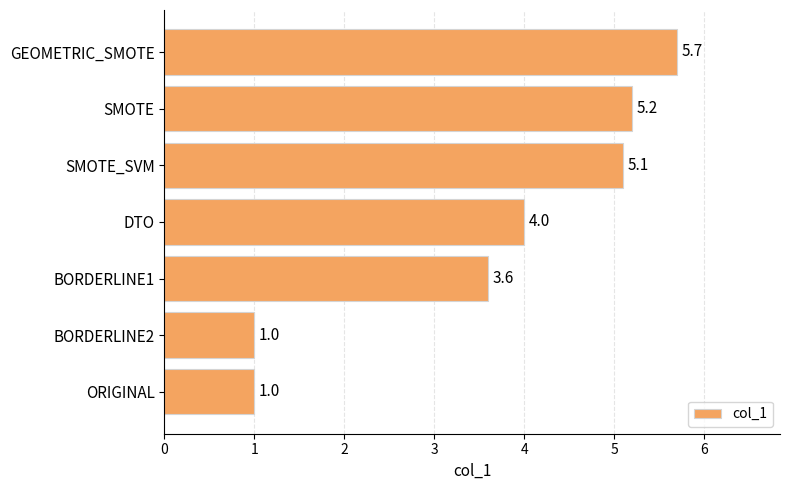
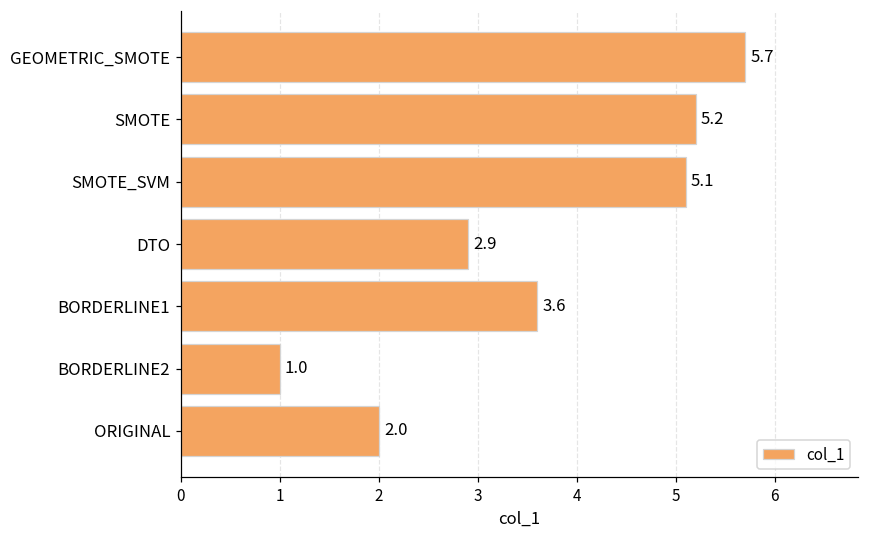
  {
    "GEOMETRIC_SMOTE": 5.7,
    "SMOTE": 5.2,
    "SMOTE_SVM": 5.1,
-   "DTO": 4.0,
+   "DTO": 2.9,
    "BORDERLINE1": 3.6,
    "BORDERLINE2": 1.0,
-   "ORIGINAL": 1.0
+   "ORIGINAL": 2.0
  }
